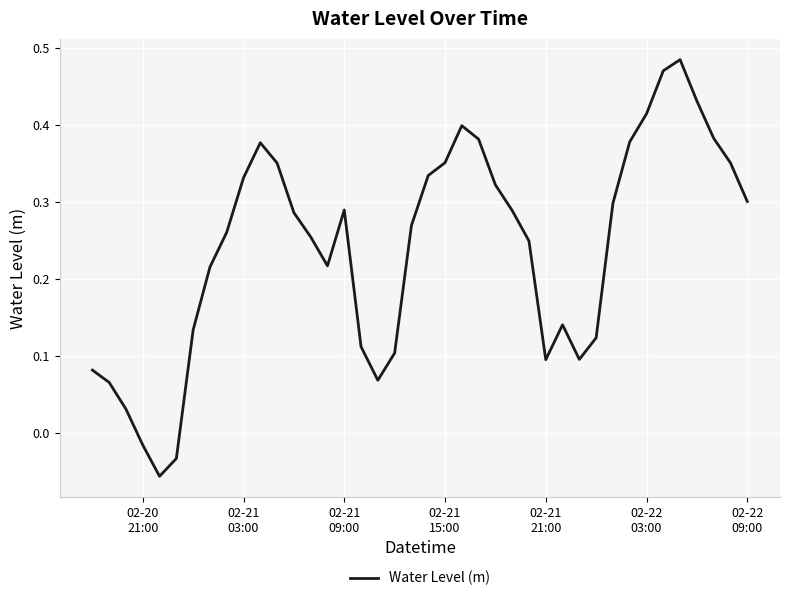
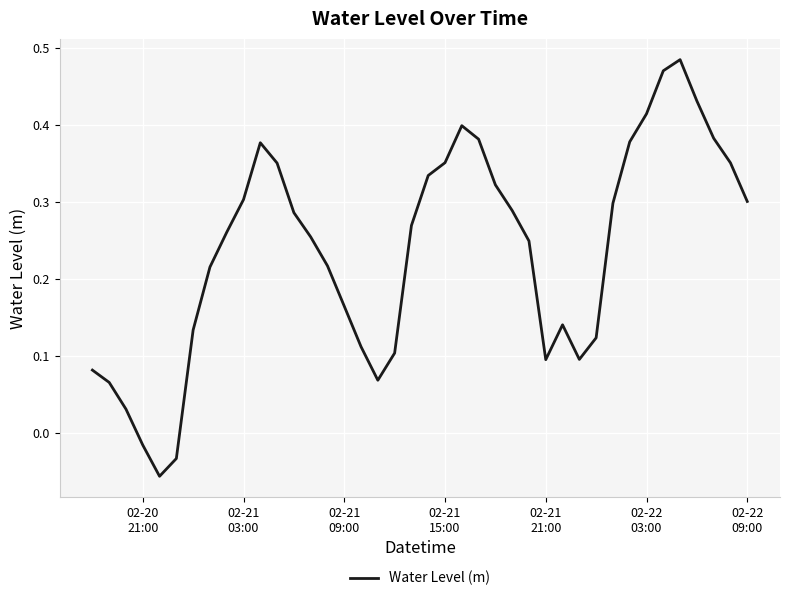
  {
    "02-20 21:00": -0.02,
-   "02-21 03:00": 0.33,
-   "02-21 09:00": 0.29,
+   "02-21 03:00": 0.30,
+   "02-21 09:00": 0.16,
    "02-21 15:00": 0.35,
    "02-21 21:00": 0.10,
    "02-22 03:00": 0.41,
    "02-22 09:00": 0.30
  }
